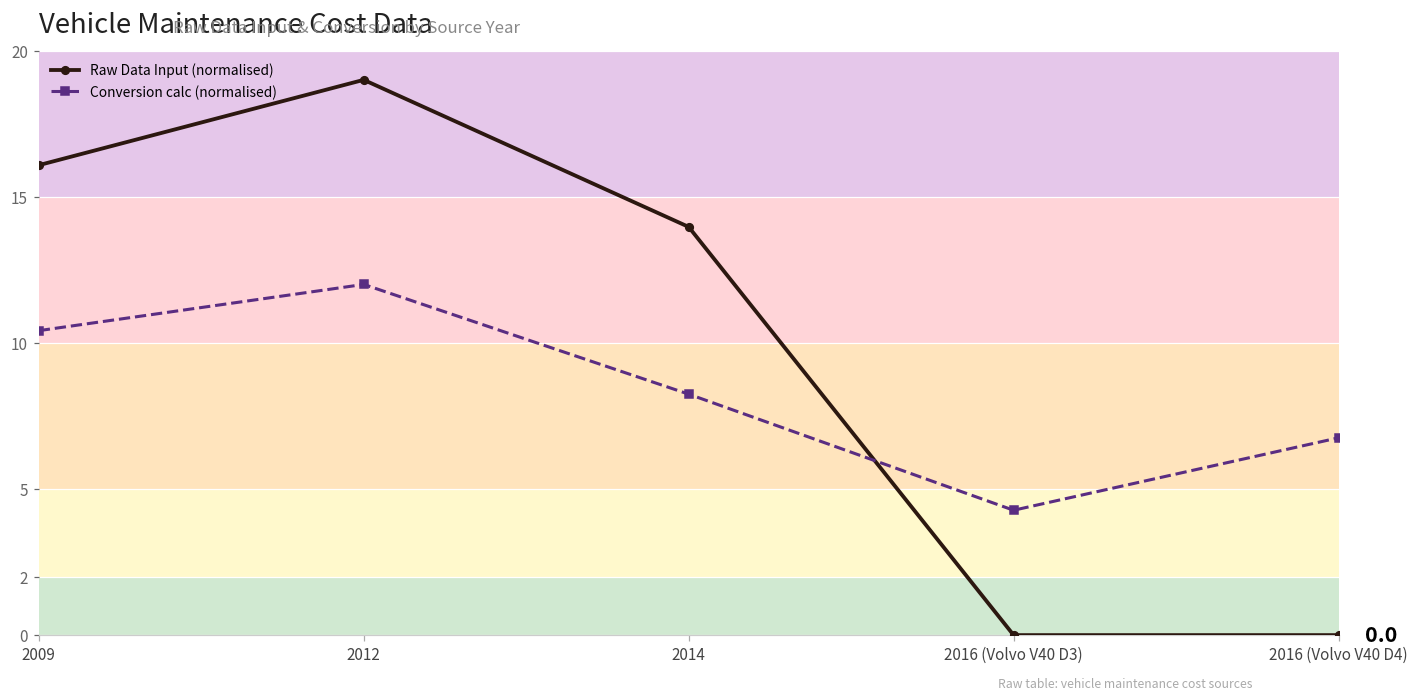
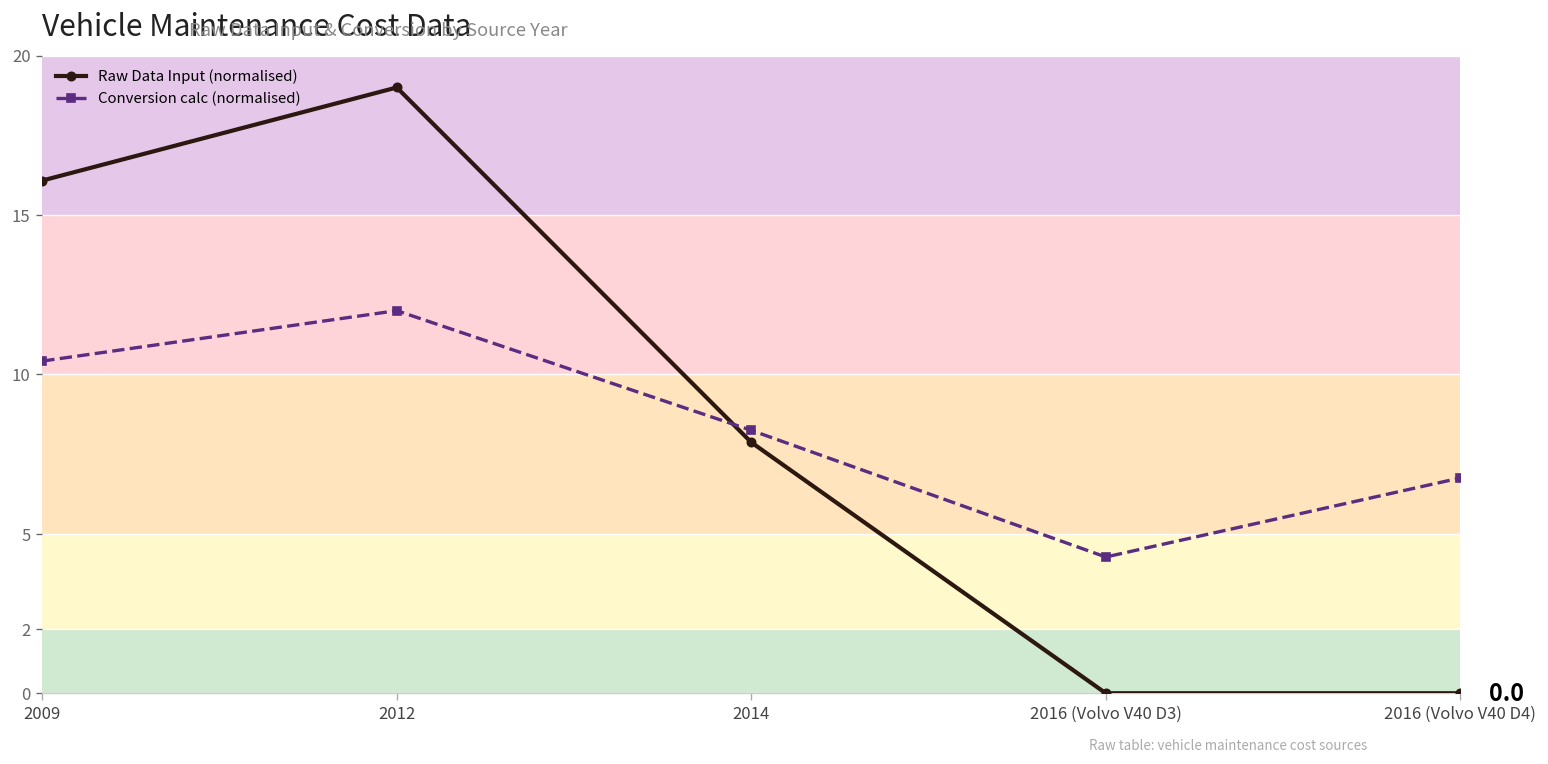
  {
    "Raw Data Input (normalised)": {
      "2009": 16.1,
      "2012": 19.0,
-     "2014": 14.0,
+     "2014": 7.9,
      "2016 (Volvo V40 D3)": 0.0
    },
    "Conversion calc (normalised)": {
      "2009": 10.4,
      "2012": 12.0,
      "2014": 8.2,
      "2016 (Volvo V40 D3)": 4.3,
      "2016 (Volvo V40 D4)": 6.8
    }
  }
